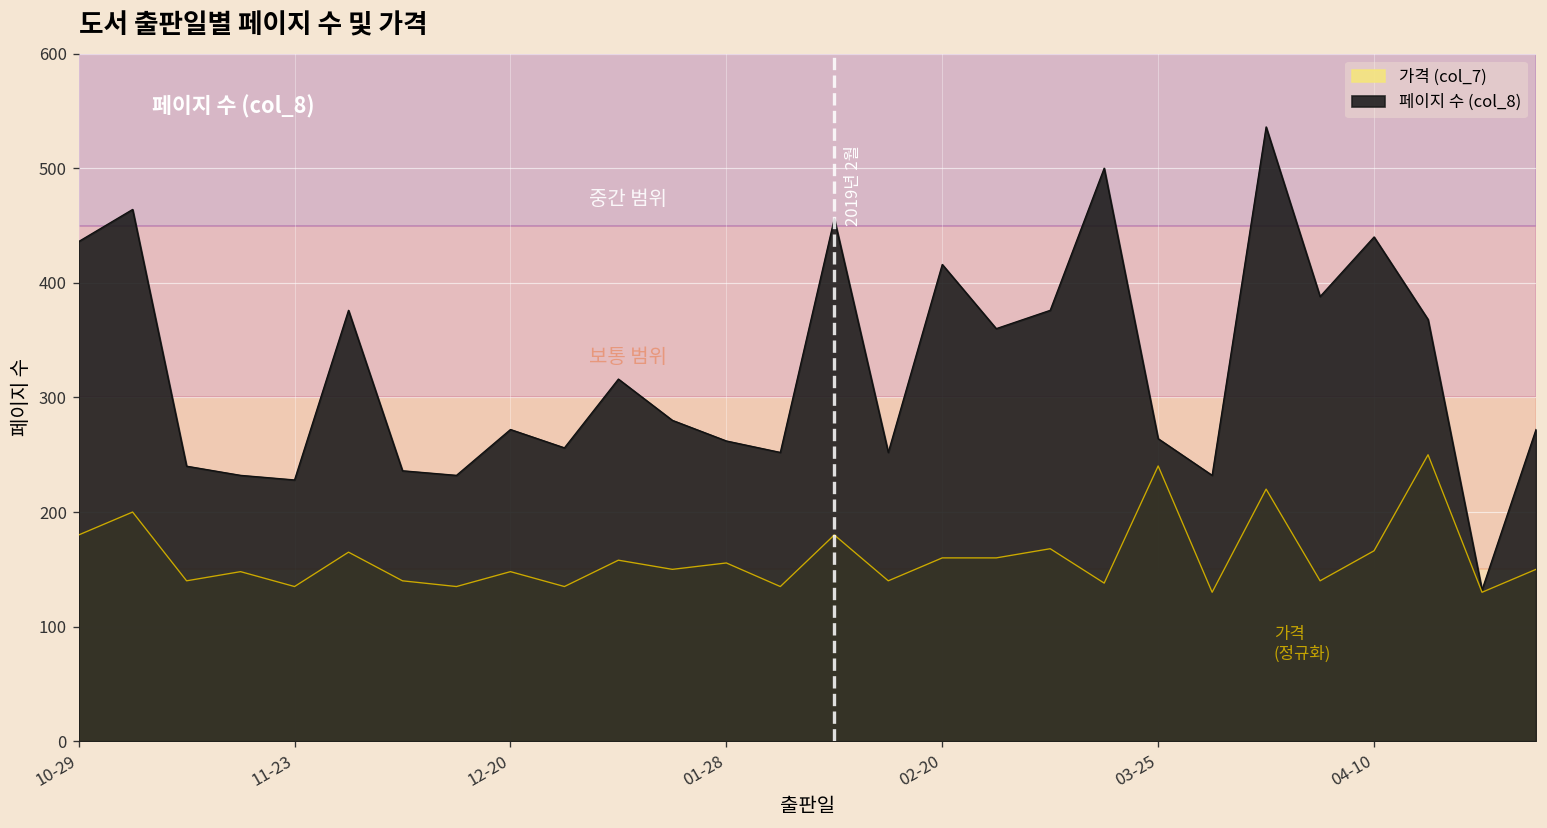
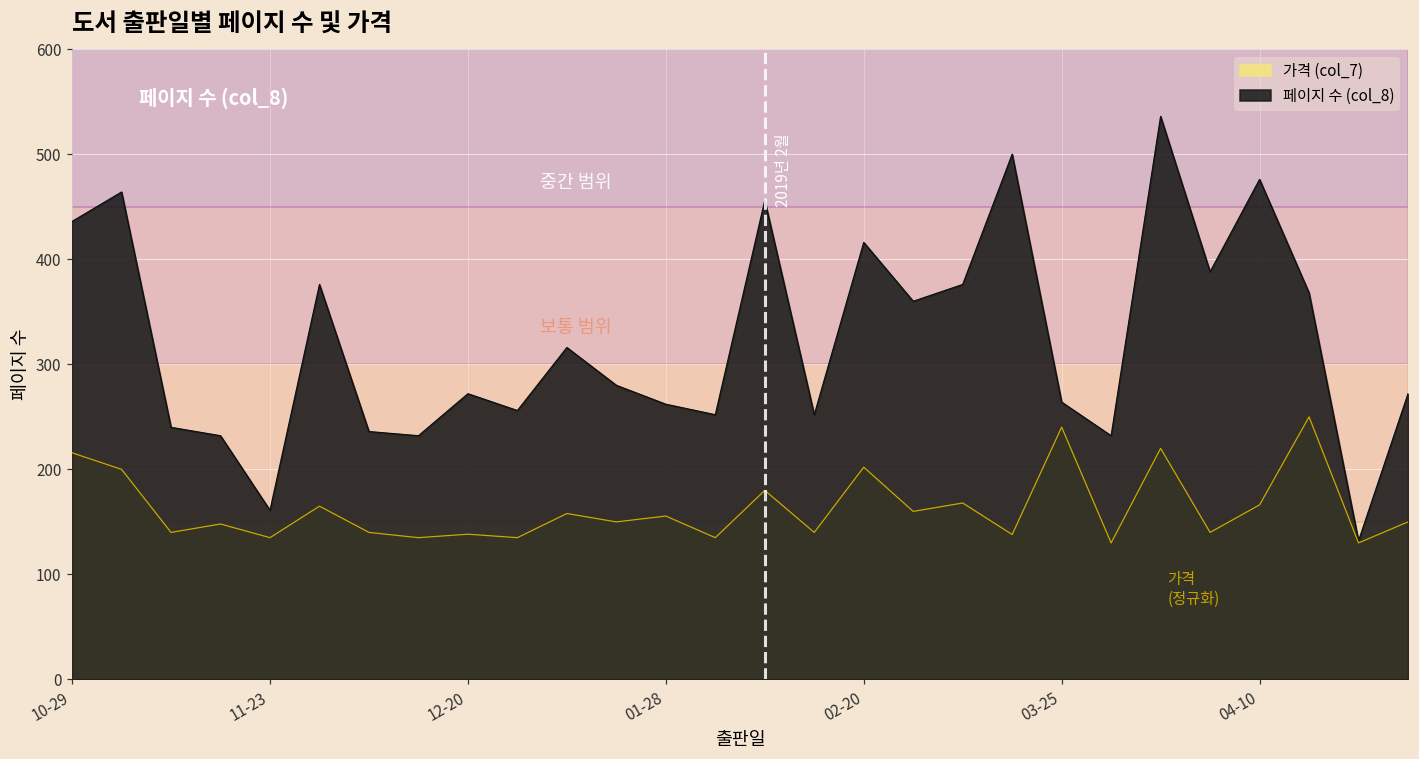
  {
    "가격 (col_7)": {
-     "10-29": 180,
+     "10-29": 220,
      "11-23": 140,
-     "12-20": 150,
+     "12-20": 140,
      "01-28": 160,
-     "02-20": 160,
+     "02-20": 200,
      "03-25": 240,
      "04-10": 170
    },
    "페이지 수 (col_8)": {
      "10-29": 440,
-     "11-23": 230,
+     "11-23": 160,
      "12-20": 270,
      "01-28": 260,
      "02-20": 420,
      "03-25": 260,
-     "04-10": 440
+     "04-10": 480
    }
  }
